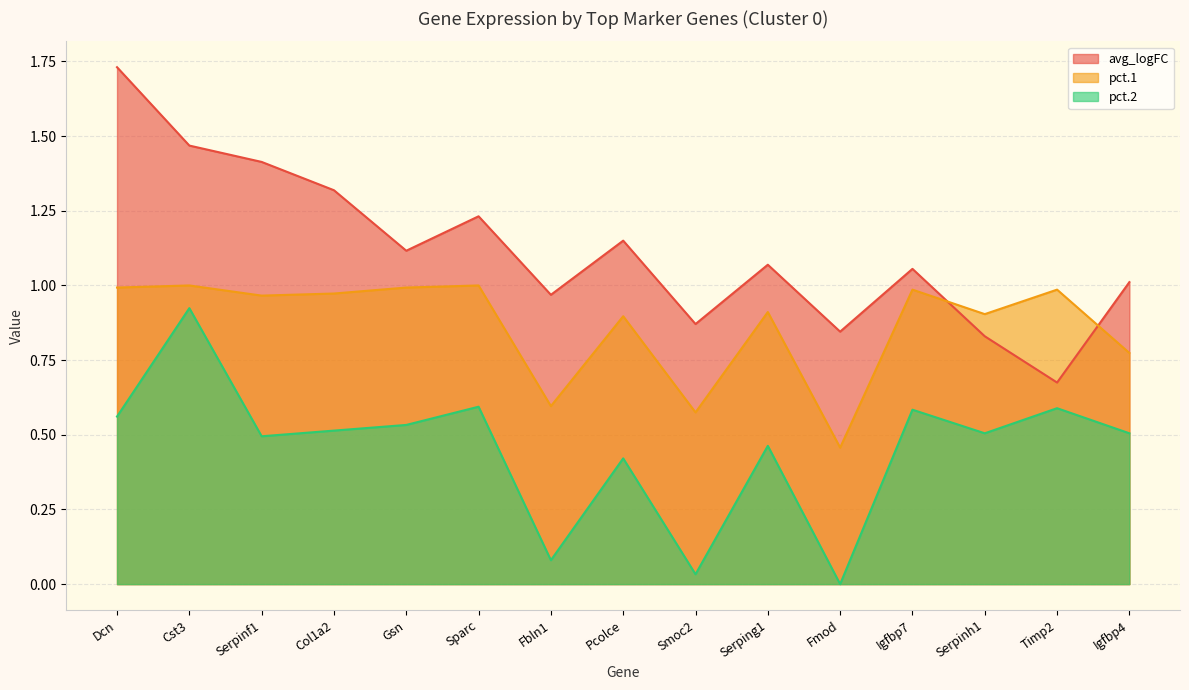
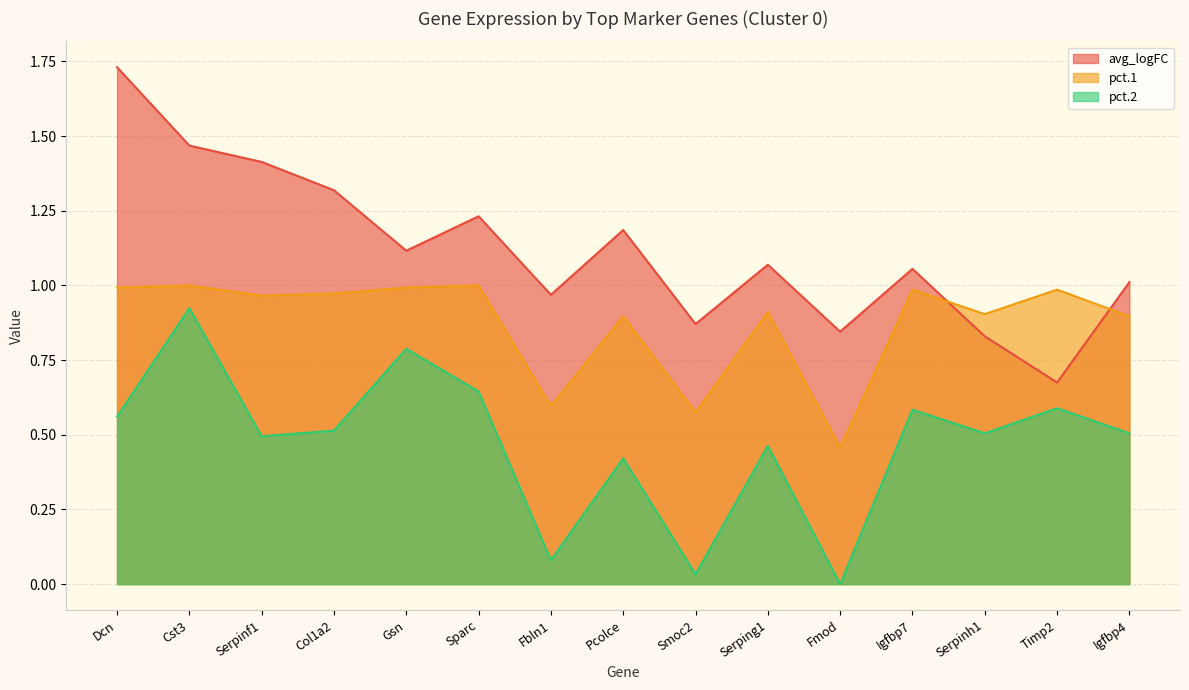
  {
    "avg_logFC": {
      "Dcn": 1.73,
      "Cst3": 1.47,
      "Serpinf1": 1.41,
      "Col1a2": 1.32,
      "Gsn": 1.12,
      "Sparc": 1.23,
      "Fbln1": 0.97,
-     "Pcolce": 1.15,
+     "Pcolce": 1.19,
      "Smoc2": 0.87,
      "Serping1": 1.07,
      "Fmod": 0.85,
      "Igfbp7": 1.06,
      "Serpinh1": 0.83,
      "Timp2": 0.67,
      "Igfbp4": 1.01
    },
    "pct.1": {
      "Dcn": 0.99,
      "Cst3": 1.00,
      "Serpinf1": 0.97,
      "Col1a2": 0.97,
      "Gsn": 0.99,
      "Sparc": 1.00,
      "Fbln1": 0.60,
      "Pcolce": 0.90,
      "Smoc2": 0.58,
      "Serping1": 0.91,
      "Fmod": 0.46,
      "Igfbp7": 0.99,
      "Serpinh1": 0.90,
      "Timp2": 0.99,
-     "Igfbp4": 0.77
+     "Igfbp4": 0.90
    },
    "pct.2": {
      "Dcn": 0.56,
      "Cst3": 0.92,
      "Serpinf1": 0.50,
      "Col1a2": 0.51,
-     "Gsn": 0.53,
-     "Sparc": 0.59,
+     "Gsn": 0.79,
+     "Sparc": 0.65,
      "Fbln1": 0.08,
      "Pcolce": 0.42,
      "Smoc2": 0.03,
      "Serping1": 0.46,
      "Fmod": 0.00,
      "Igfbp7": 0.58,
      "Serpinh1": 0.51,
      "Timp2": 0.59,
      "Igfbp4": 0.51
    }
  }
